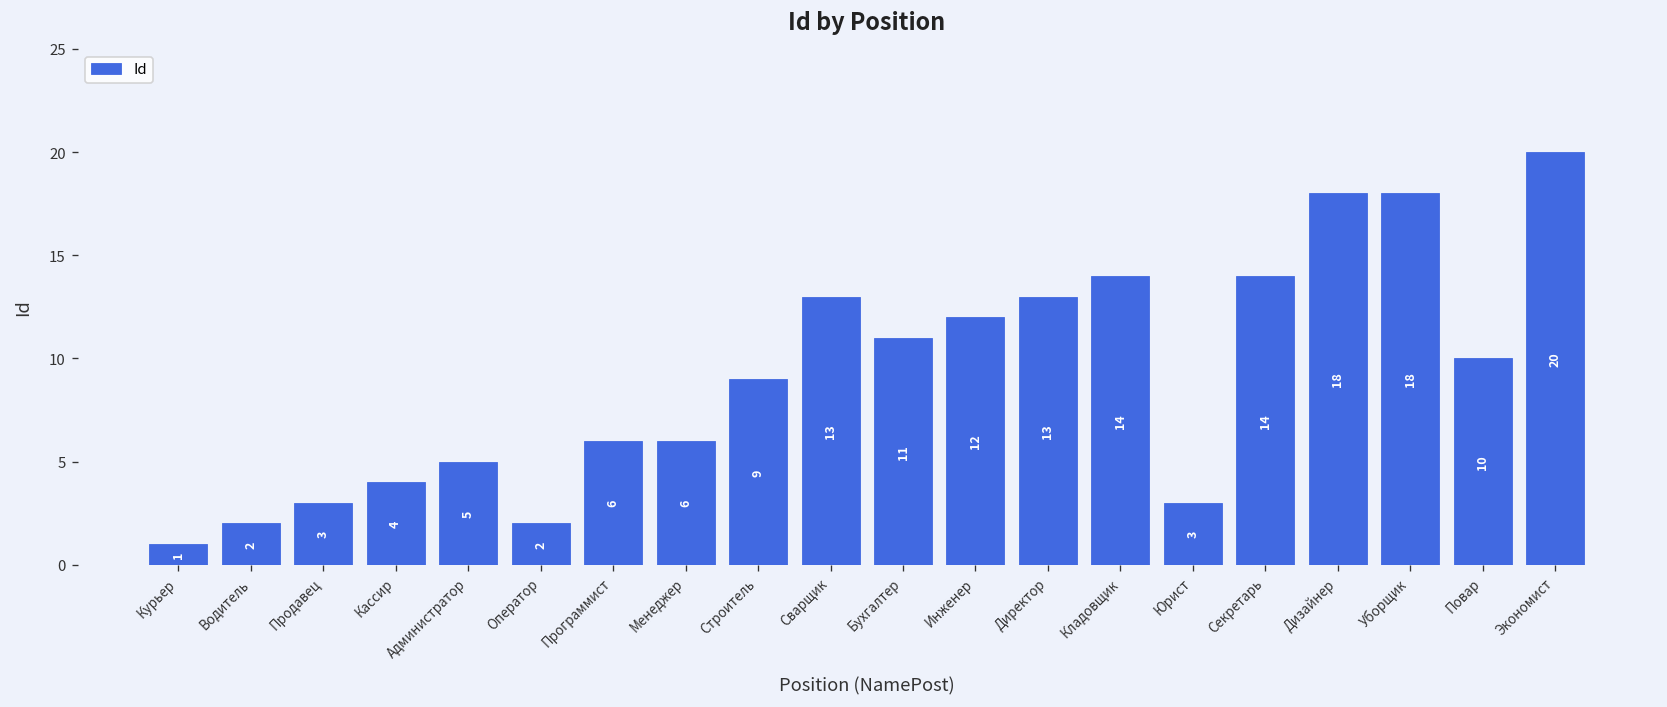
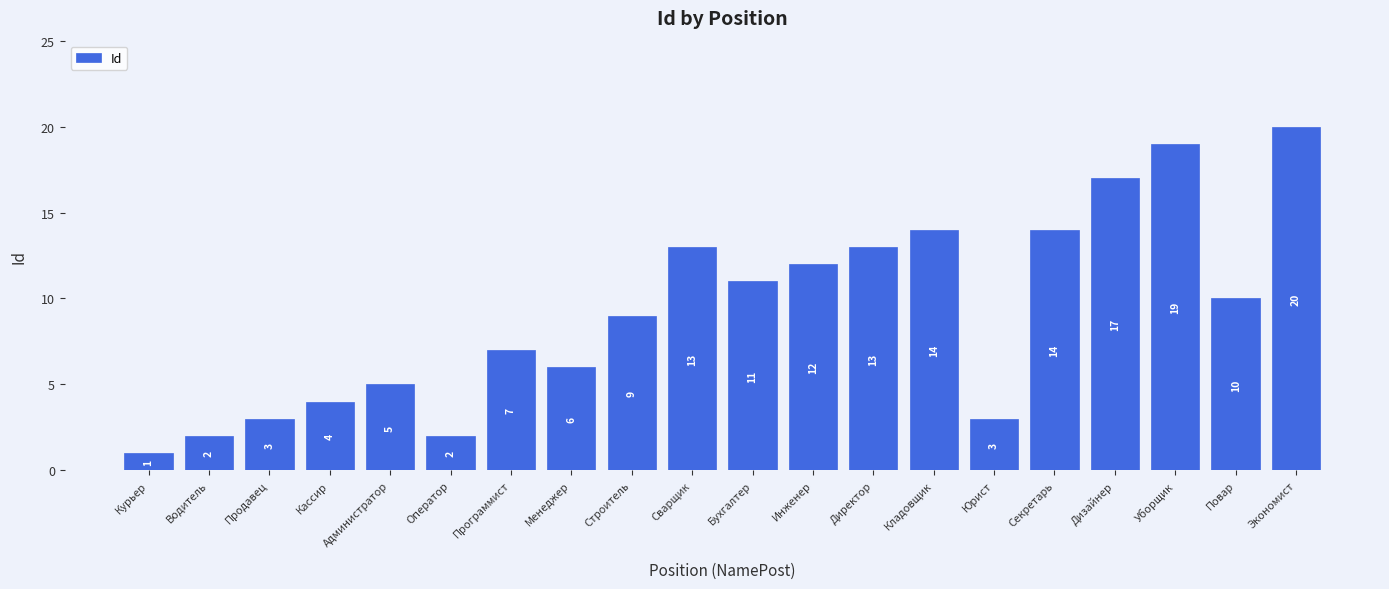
  {
    "Курьер": 1,
    "Водитель": 2,
    "Продавец": 3,
    "Кассир": 4,
    "Администратор": 5,
    "Оператор": 2,
-   "Программист": 6,
+   "Программист": 7,
    "Менеджер": 6,
    "Строитель": 9,
    "Сварщик": 13,
    "Бухгалтер": 11,
    "Инженер": 12,
    "Директор": 13,
    "Кладовщик": 14,
    "Юрист": 3,
    "Секретарь": 14,
-   "Дизайнер": 18,
-   "Уборщик": 18,
+   "Дизайнер": 17,
+   "Уборщик": 19,
    "Повар": 10,
    "Экономист": 20
  }
